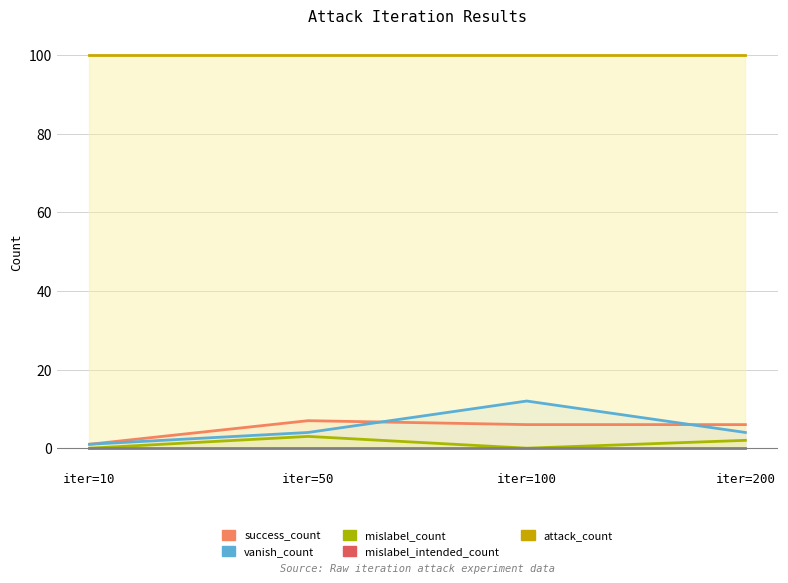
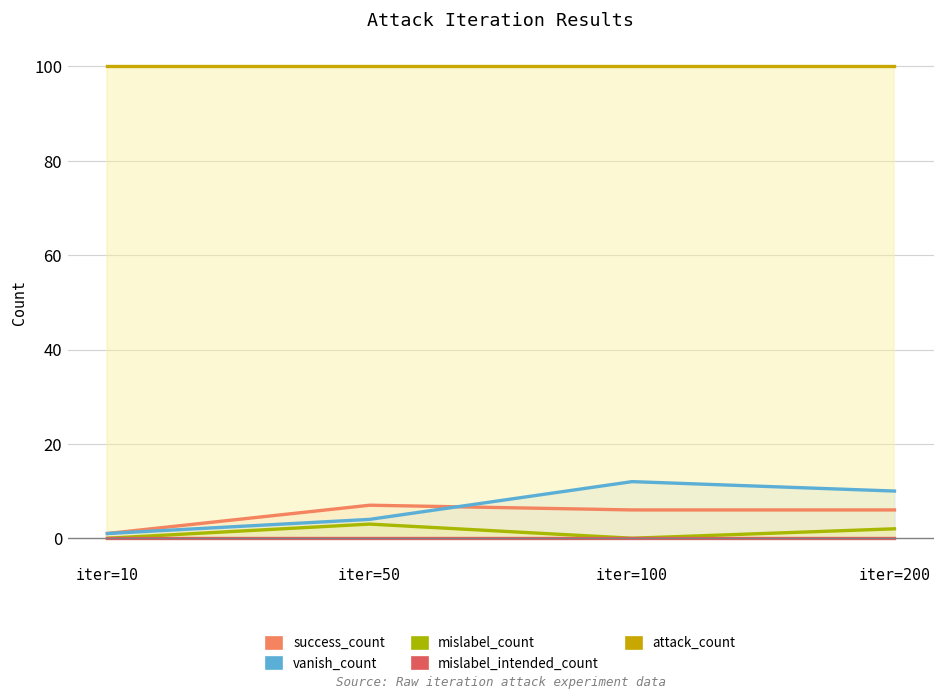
  {
    "vanish_count": {
      "iter=50": 4,
      "iter=100": 12,
-     "iter=200": 4
+     "iter=200": 10
    }
  }
